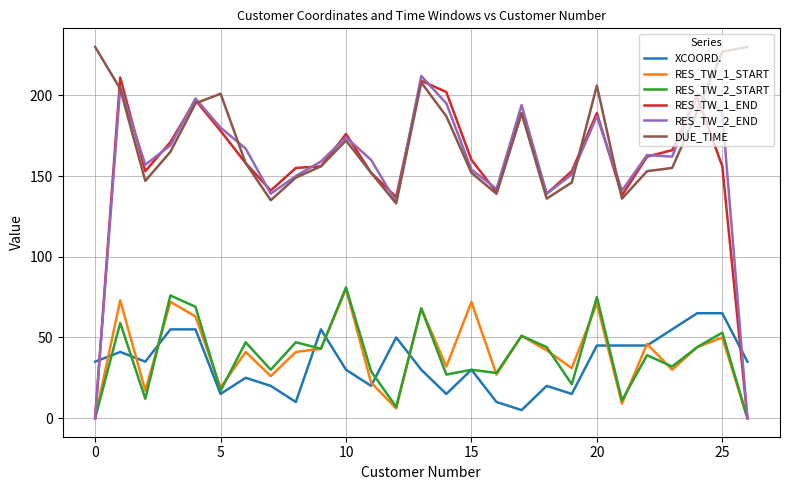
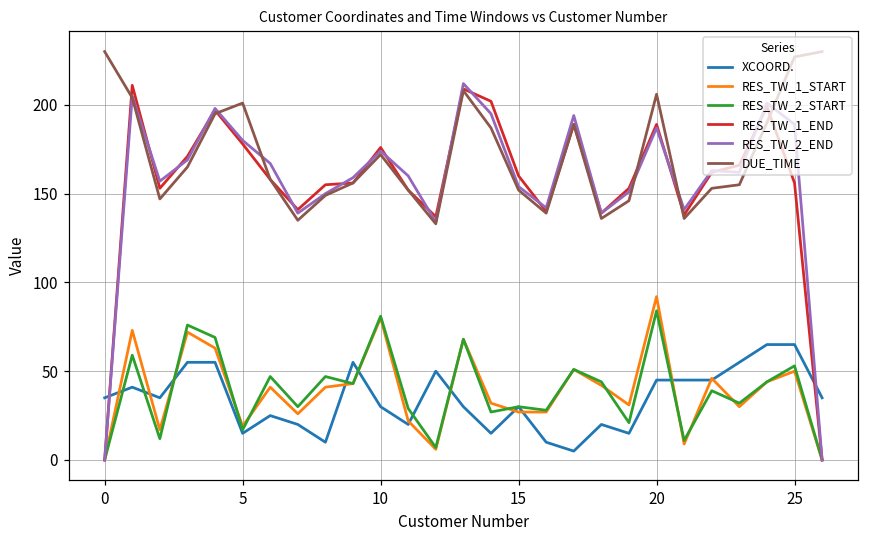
  {
    "XCOORD.": {
      "0": 35,
      "5": 15,
      "10": 30,
      "20": 45,
      "25": 65
    },
    "RES_TW_1_START": {
      "5": 19,
-     "15": 72,
-     "20": 71,
+     "15": 27,
+     "20": 92,
      "25": 50
    },
    "RES_TW_2_START": {
      "5": 17,
-     "20": 75,
+     "20": 84,
      "25": 53
    },
    "RES_TW_1_END": {
      "5": 178,
      "10": 176,
      "15": 160,
      "20": 189,
      "25": 156
    },
    "RES_TW_2_END": {
      "5": 180,
      "10": 174,
      "15": 154,
      "20": 187
    },
    "DUE_TIME": {
      "0": 230,
      "5": 201,
      "10": 172,
      "15": 152,
      "20": 206
    }
  }
